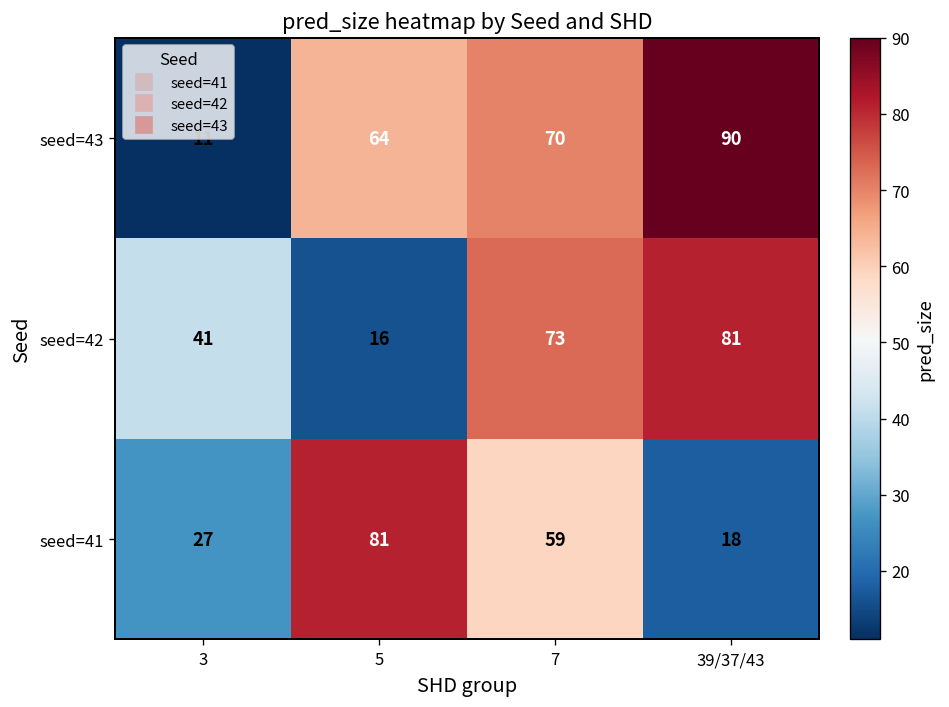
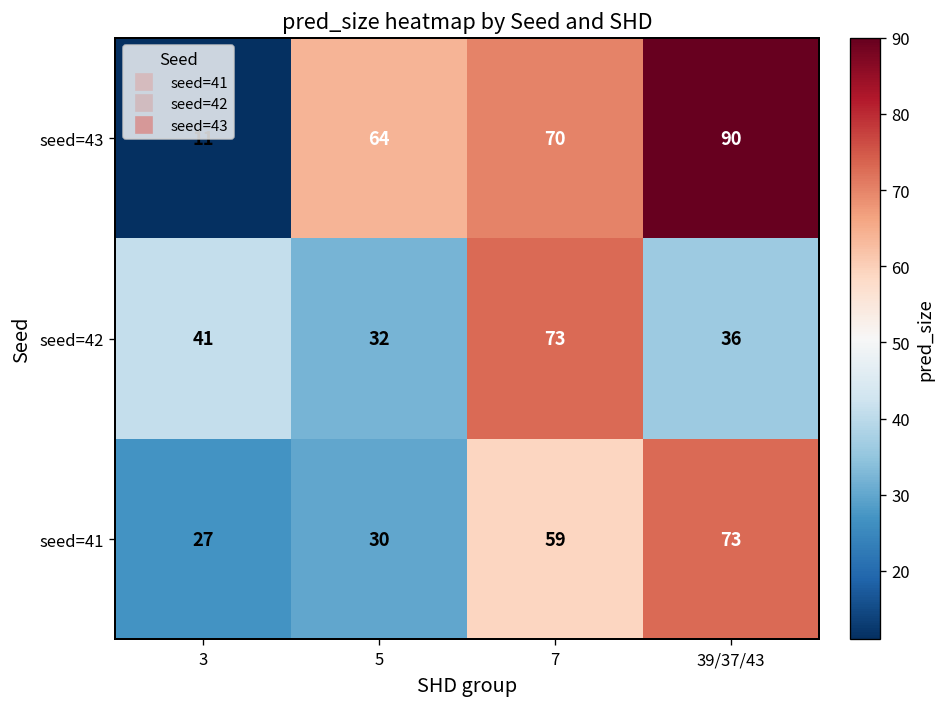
  {
    "seed=43": {
      "5": 64,
      "7": 70,
      "39/37/43": 90
    },
    "seed=42": {
      "3": 41,
-     "5": 16,
+     "5": 32,
      "7": 73,
-     "39/37/43": 81
+     "39/37/43": 36
    },
    "seed=41": {
      "3": 27,
-     "5": 81,
+     "5": 30,
      "7": 59,
-     "39/37/43": 18
+     "39/37/43": 73
    }
  }
